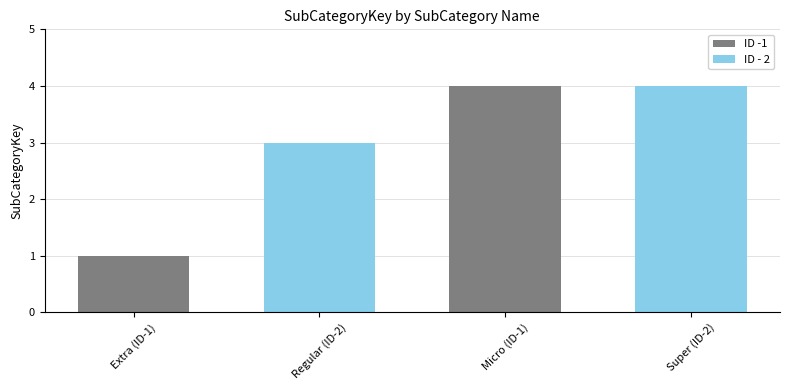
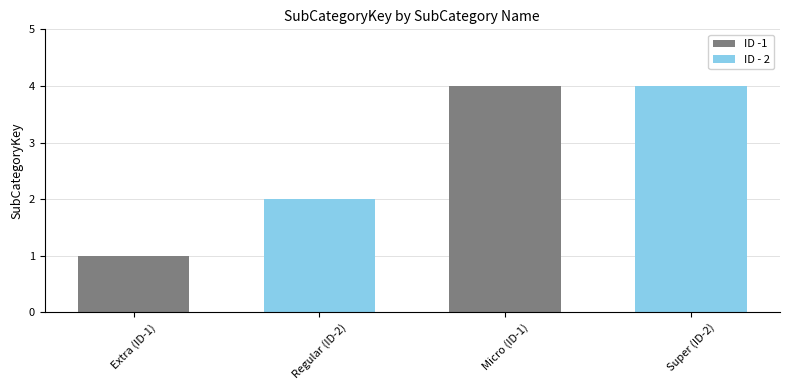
  {
    "Extra (ID-1)": 1,
-   "Regular (ID-2)": 3,
+   "Regular (ID-2)": 2,
    "Micro (ID-1)": 4,
    "Super (ID-2)": 4
  }
